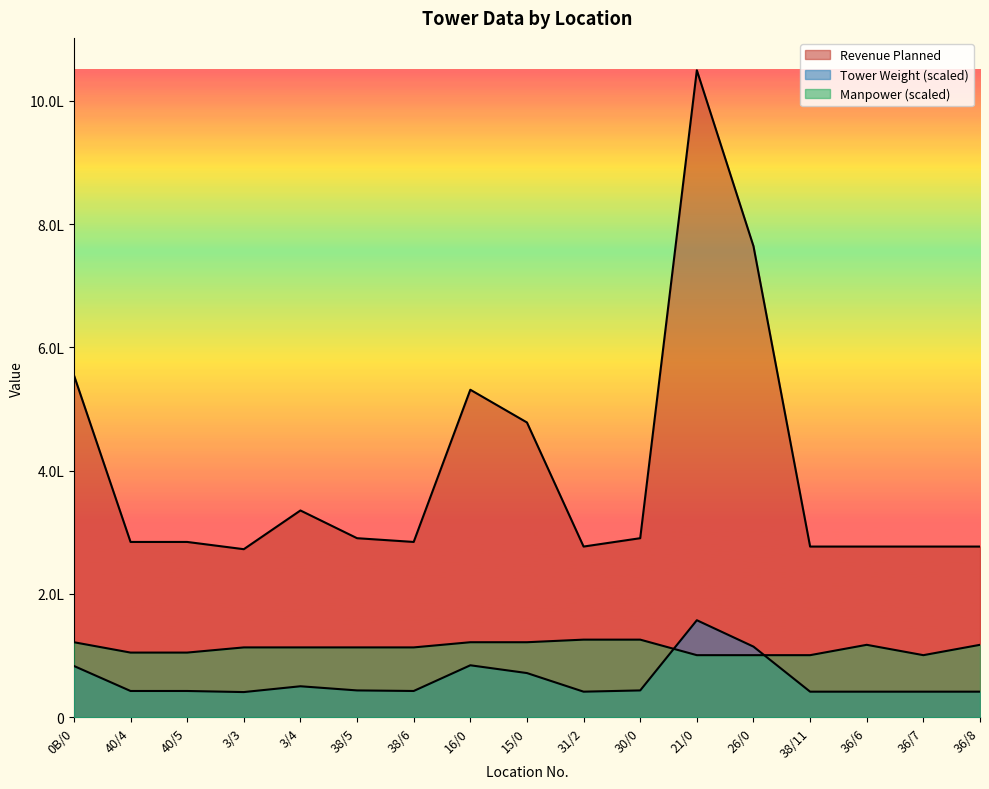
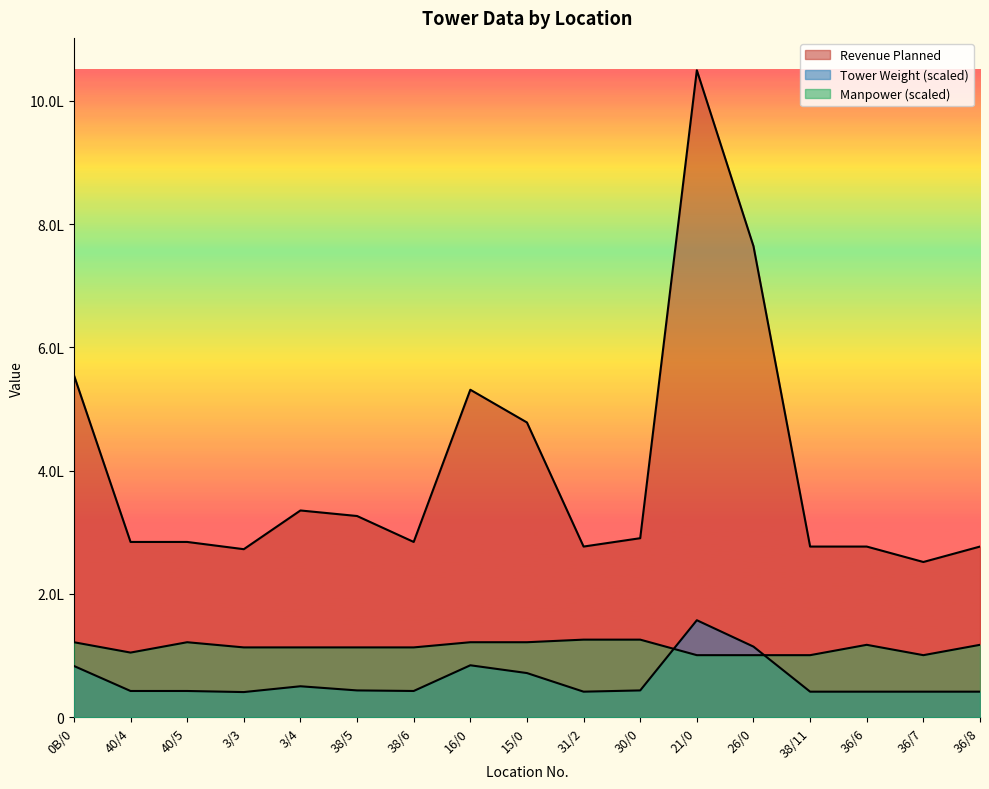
  {
    "Revenue Planned": {
      "0B/0": "5.6L",
      "40/4": "2.8L",
      "40/5": "2.8L",
      "3/3": "2.7L",
      "3/4": "3.4L",
-     "38/5": "2.9L",
+     "38/5": "3.3L",
      "38/6": "2.8L",
      "16/0": "5.3L",
      "15/0": "4.8L",
      "31/2": "2.8L",
      "30/0": "2.9L",
      "21/0": "10.5L",
      "26/0": "7.6L",
      "38/11": "2.8L",
      "36/6": "2.8L",
-     "36/7": "2.8L",
+     "36/7": "2.5L",
      "36/8": "2.8L"
    },
    "Tower Weight (scaled)": {
      "0B/0": "0.8L",
      "40/4": "0.4L",
      "40/5": "0.4L",
      "3/3": "0.4L",
      "3/4": "0.5L",
      "38/5": "0.4L",
      "38/6": "0.4L",
      "16/0": "0.8L",
      "15/0": "0.7L",
      "31/2": "0.4L",
      "30/0": "0.4L",
      "21/0": "1.6L",
      "26/0": "1.1L",
      "38/11": "0.4L",
      "36/6": "0.4L",
      "36/7": "0.4L",
      "36/8": "0.4L"
    },
    "Manpower (scaled)": {
      "0B/0": "1.2L",
      "40/4": "1.0L",
-     "40/5": "1.0L",
+     "40/5": "1.2L",
      "3/3": "1.1L",
      "3/4": "1.1L",
      "38/5": "1.1L",
      "38/6": "1.1L",
      "16/0": "1.2L",
      "15/0": "1.2L",
      "31/2": "1.3L",
      "30/0": "1.3L",
      "21/0": "1.0L",
      "26/0": "1.0L",
      "38/11": "1.0L",
      "36/6": "1.2L",
      "36/7": "1.0L",
      "36/8": "1.2L"
    }
  }
